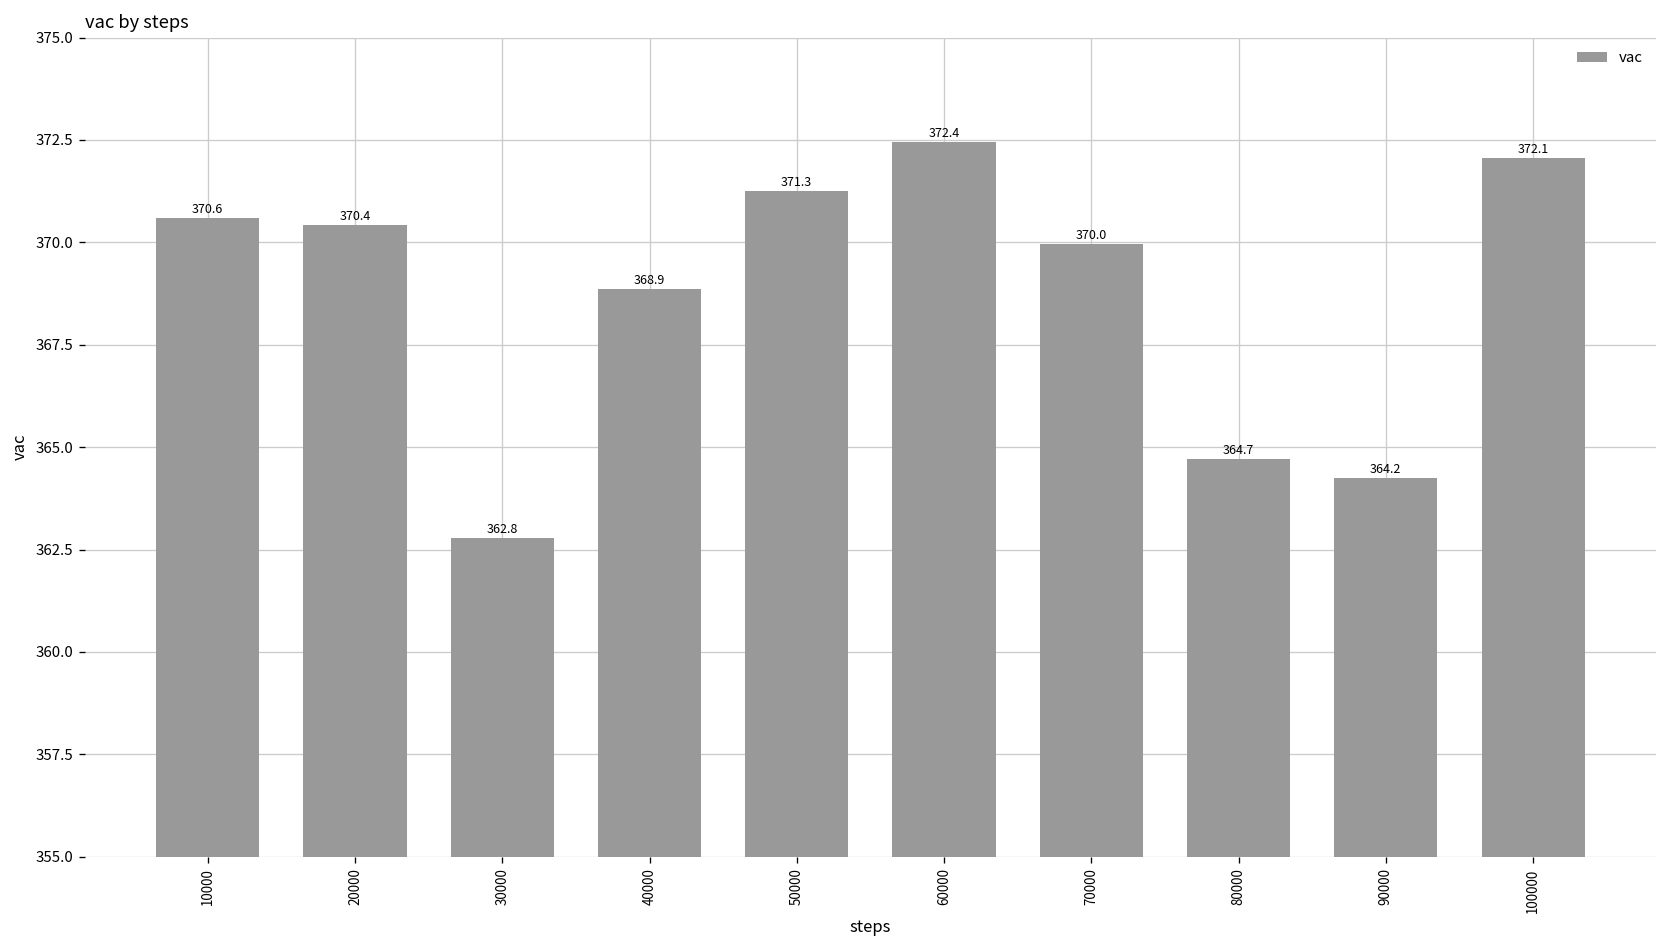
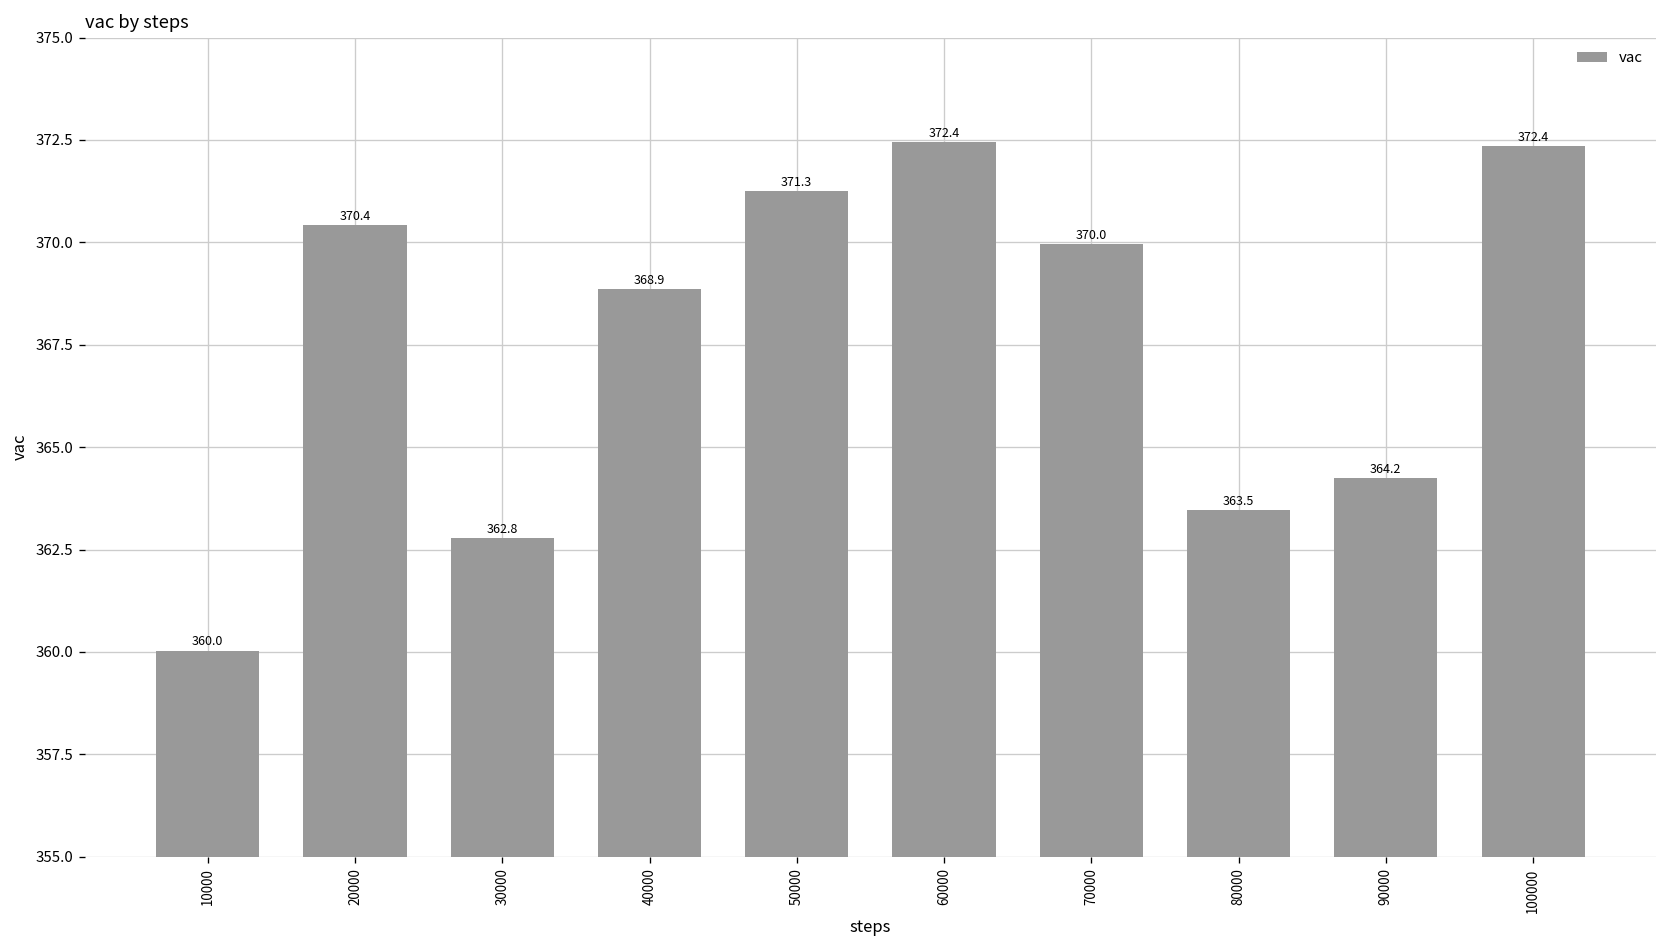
  {
-   "10000": 370.6,
+   "10000": 360.0,
    "20000": 370.4,
    "30000": 362.8,
    "40000": 368.9,
    "50000": 371.3,
    "60000": 372.4,
    "70000": 370.0,
-   "80000": 364.7,
+   "80000": 363.5,
    "90000": 364.2,
-   "100000": 372.1
+   "100000": 372.4
  }
